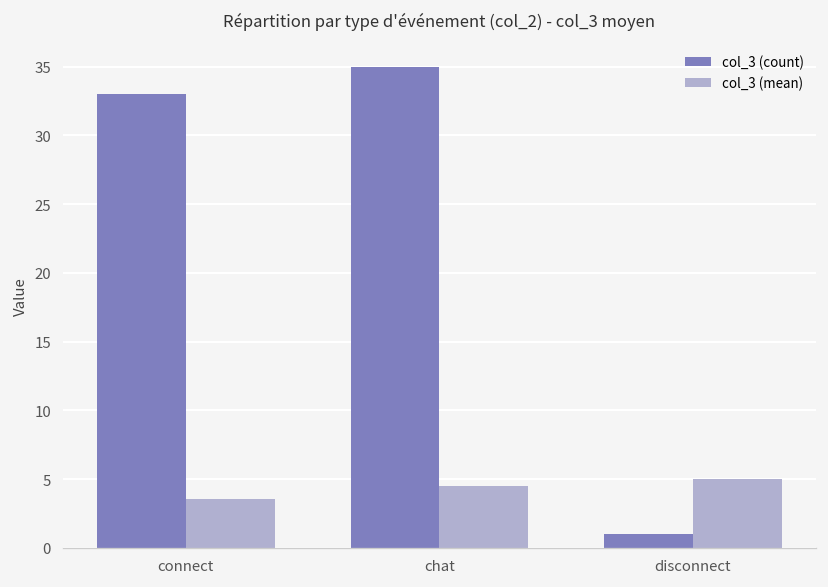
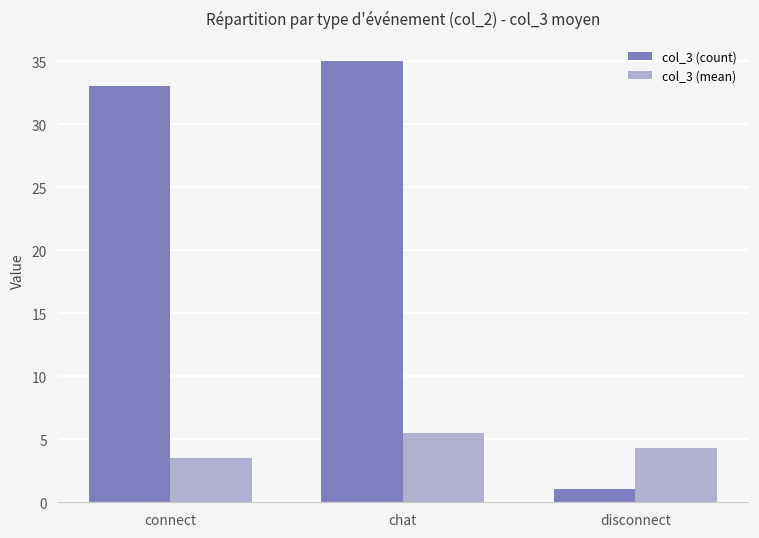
  {
    "col_3 (count)": {
      "connect": 33.0,
      "chat": 35.0,
      "disconnect": 1.0
    },
    "col_3 (mean)": {
      "connect": 3.5,
-     "chat": 4.5,
-     "disconnect": 5.0
+     "chat": 5.5,
+     "disconnect": 4.3
    }
  }
